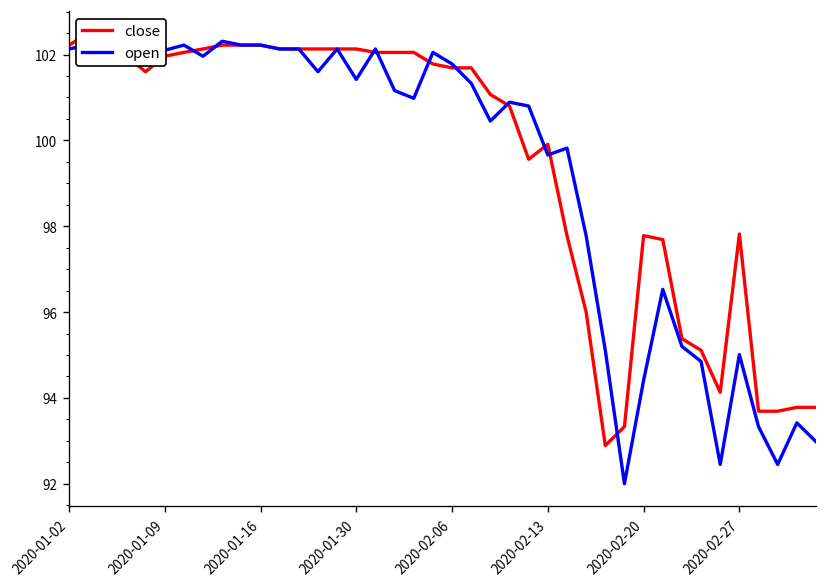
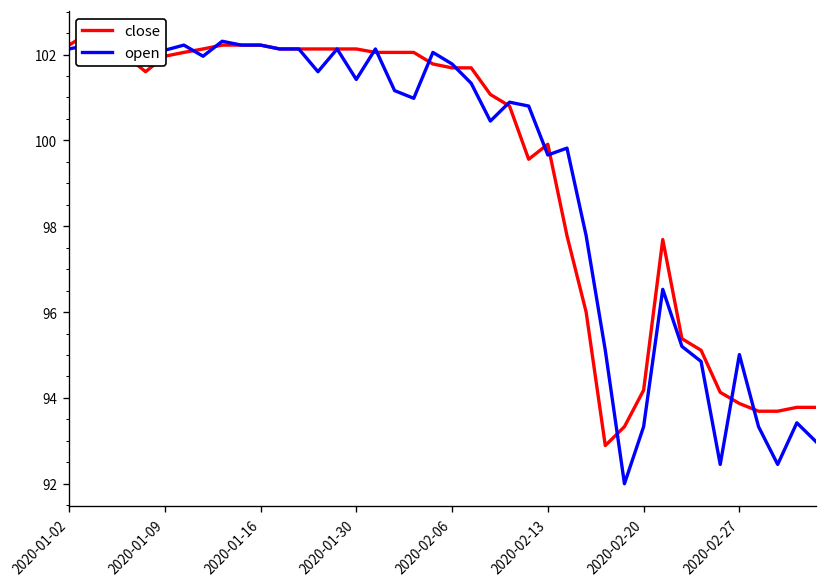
  {
    "close": {
      "2020-01-02": 102.2,
      "2020-01-30": 102.1,
      "2020-02-06": 101.7,
      "2020-02-13": 99.9,
-     "2020-02-20": 97.8,
-     "2020-02-27": 97.8
+     "2020-02-20": 94.2,
+     "2020-02-27": 93.9
    },
    "open": {
      "2020-01-02": 102.1,
      "2020-01-30": 101.4,
      "2020-02-06": 101.8,
      "2020-02-13": 99.7,
-     "2020-02-20": 94.4,
+     "2020-02-20": 93.3,
      "2020-02-27": 95.0
    }
  }
